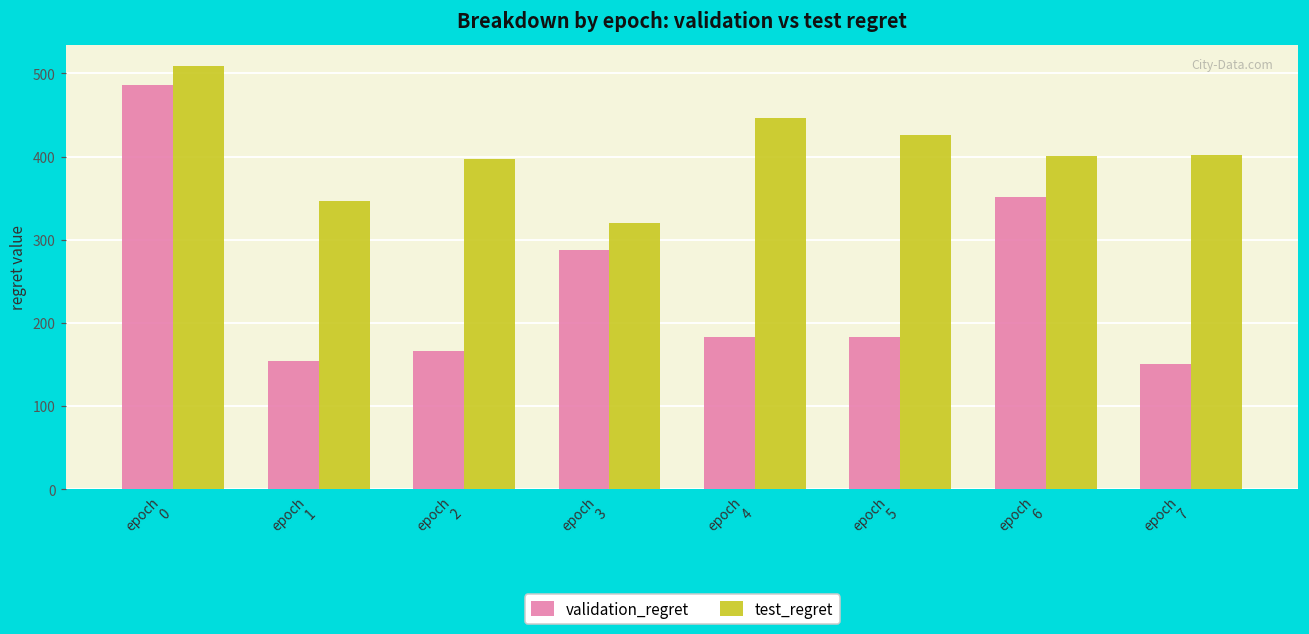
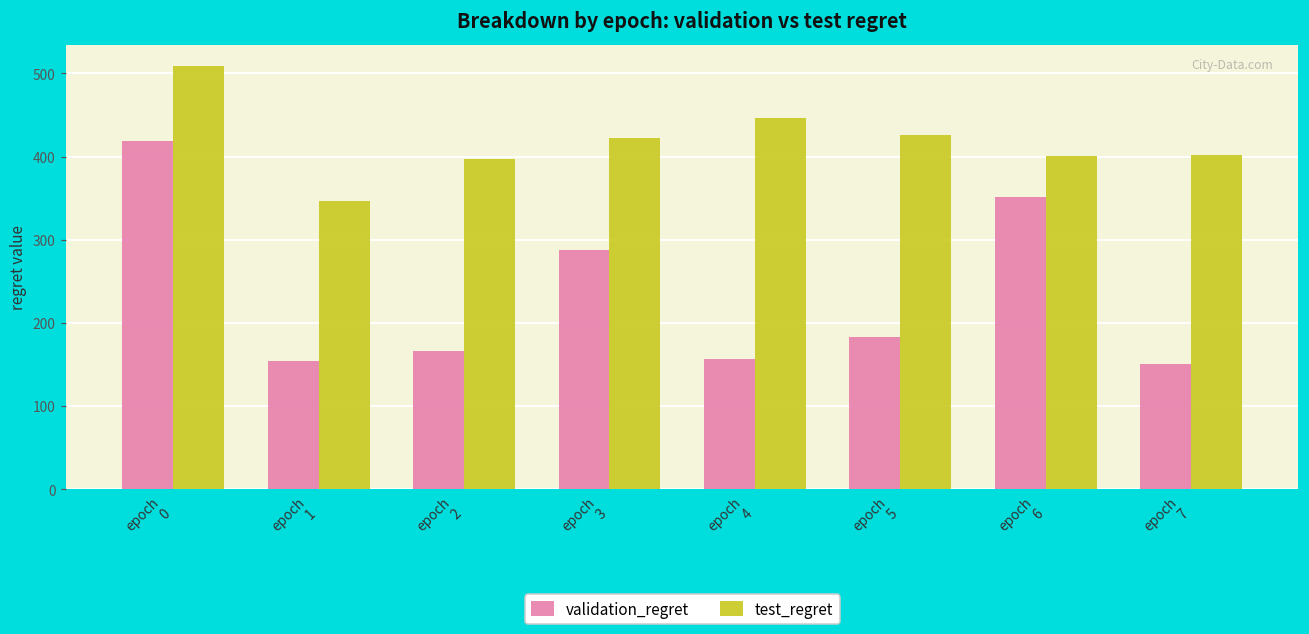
  {
    "validation_regret": {
-     "epoch 0": 490,
+     "epoch 0": 420,
      "epoch 1": 150,
      "epoch 2": 170,
      "epoch 3": 290,
-     "epoch 4": 180,
+     "epoch 4": 160,
      "epoch 5": 180,
      "epoch 6": 350,
      "epoch 7": 150
    },
    "test_regret": {
      "epoch 0": 510,
      "epoch 1": 350,
      "epoch 2": 400,
-     "epoch 3": 320,
+     "epoch 3": 420,
      "epoch 4": 450,
      "epoch 5": 430,
      "epoch 6": 400,
      "epoch 7": 400
    }
  }
